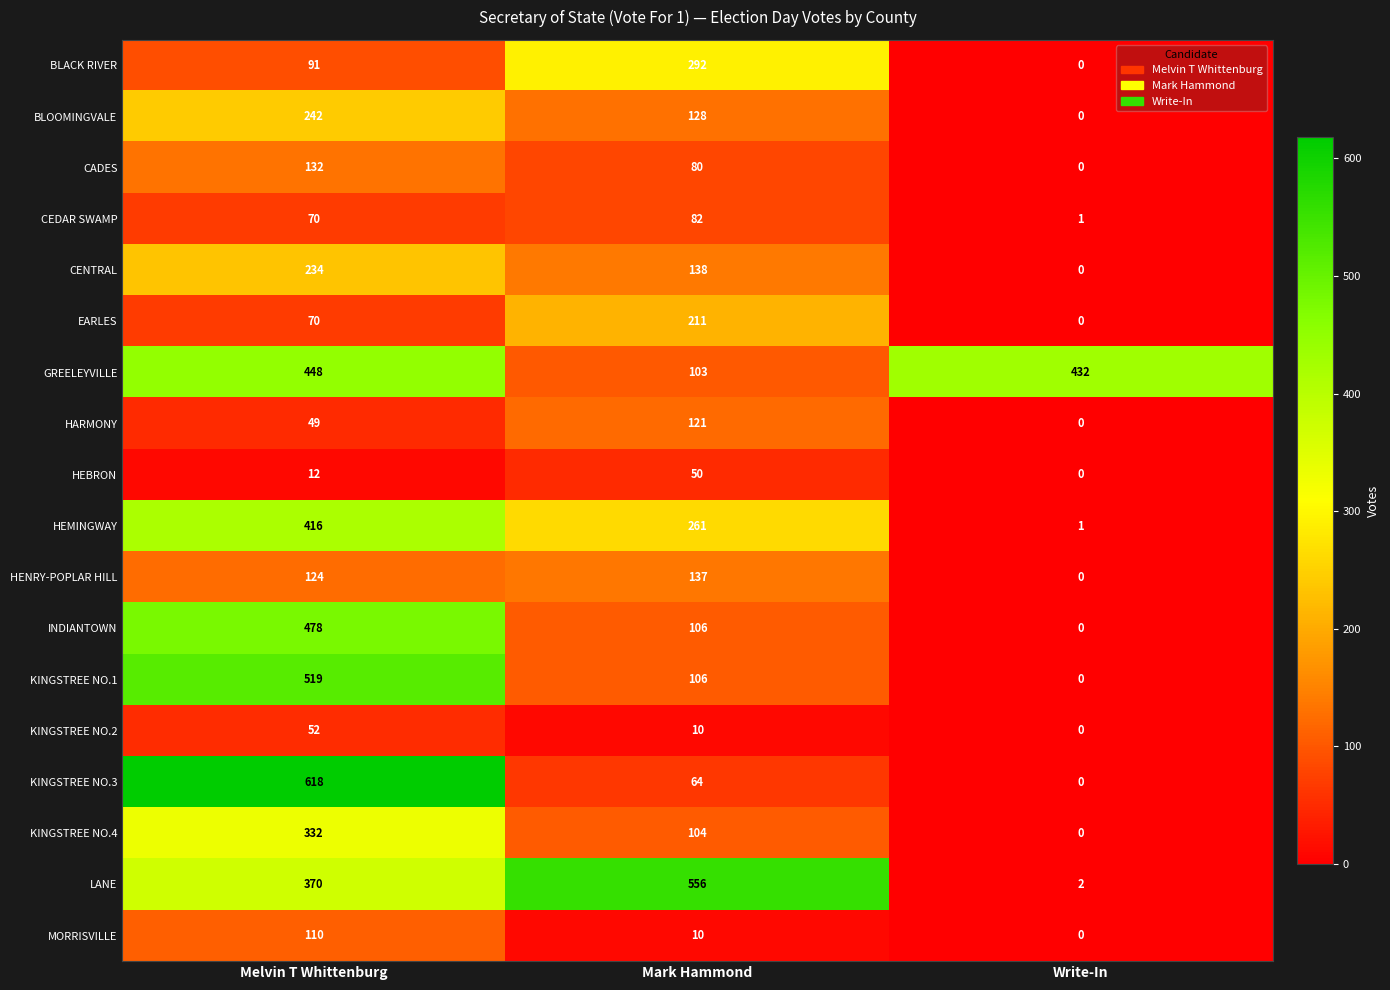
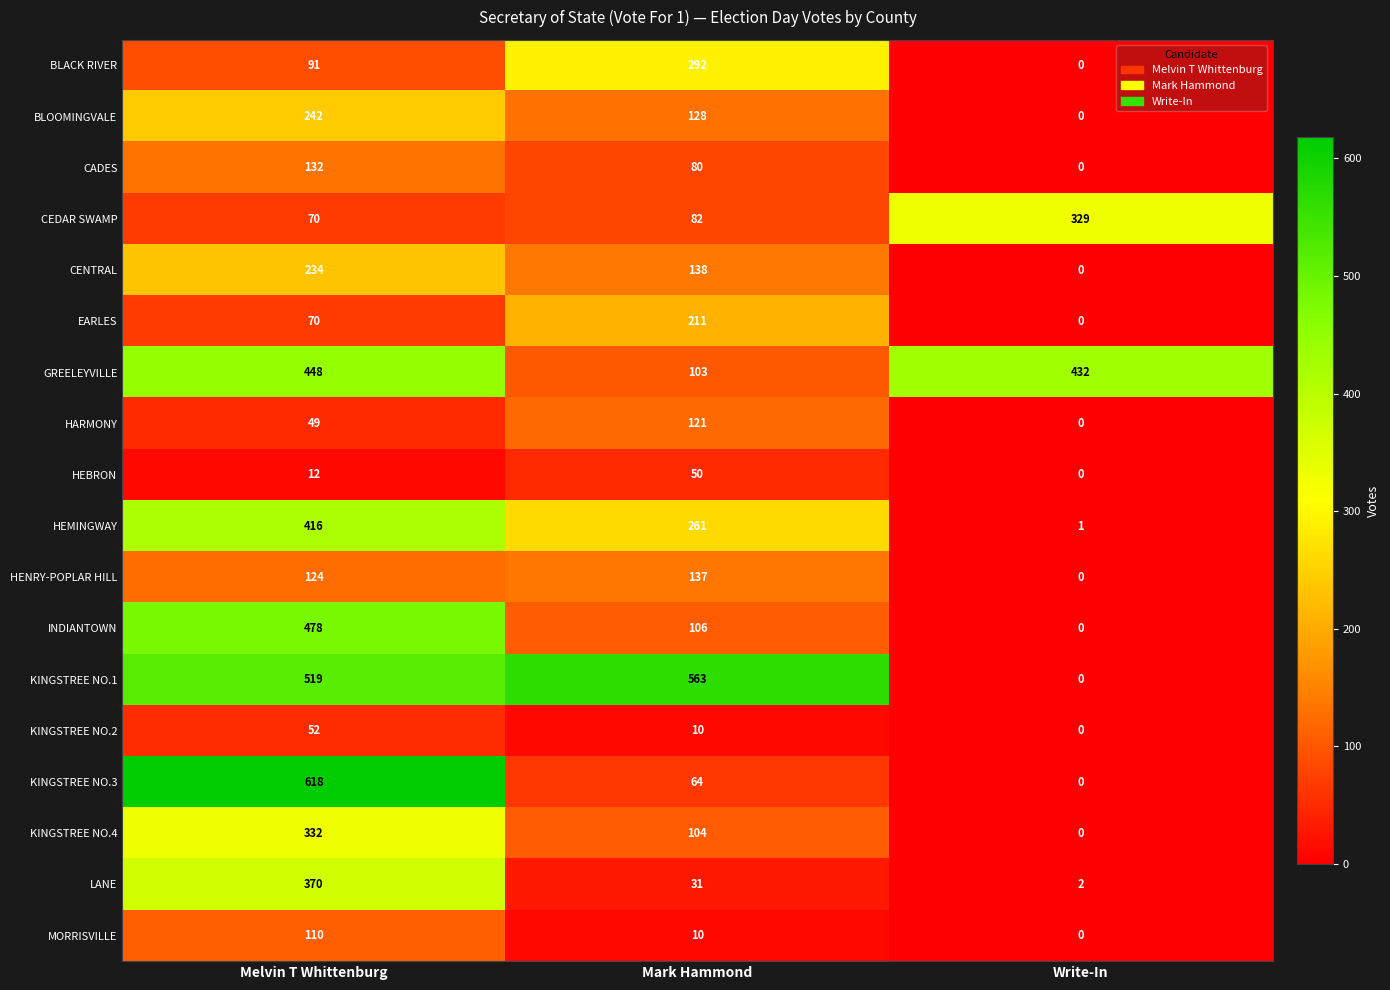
  {
    "BLACK RIVER": {
      "Melvin T Whittenburg": 91,
      "Mark Hammond": 292,
      "Write-In": 0
    },
    "BLOOMINGVALE": {
      "Melvin T Whittenburg": 242,
      "Mark Hammond": 128,
      "Write-In": 0
    },
    "CADES": {
      "Melvin T Whittenburg": 132,
      "Mark Hammond": 80,
      "Write-In": 0
    },
    "CEDAR SWAMP": {
      "Melvin T Whittenburg": 70,
      "Mark Hammond": 82,
-     "Write-In": 1
+     "Write-In": 329
    },
    "CENTRAL": {
      "Melvin T Whittenburg": 234,
      "Mark Hammond": 138,
      "Write-In": 0
    },
    "EARLES": {
      "Melvin T Whittenburg": 70,
      "Mark Hammond": 211,
      "Write-In": 0
    },
    "GREELEYVILLE": {
      "Melvin T Whittenburg": 448,
      "Mark Hammond": 103,
      "Write-In": 432
    },
    "HARMONY": {
      "Melvin T Whittenburg": 49,
      "Mark Hammond": 121,
      "Write-In": 0
    },
    "HEBRON": {
      "Melvin T Whittenburg": 12,
      "Mark Hammond": 50,
      "Write-In": 0
    },
    "HEMINGWAY": {
      "Melvin T Whittenburg": 416,
      "Mark Hammond": 261,
      "Write-In": 1
    },
    "HENRY-POPLAR HILL": {
      "Melvin T Whittenburg": 124,
      "Mark Hammond": 137,
      "Write-In": 0
    },
    "INDIANTOWN": {
      "Melvin T Whittenburg": 478,
      "Mark Hammond": 106,
      "Write-In": 0
    },
    "KINGSTREE NO.1": {
      "Melvin T Whittenburg": 519,
-     "Mark Hammond": 106,
+     "Mark Hammond": 563,
      "Write-In": 0
    },
    "KINGSTREE NO.2": {
      "Melvin T Whittenburg": 52,
      "Mark Hammond": 10,
      "Write-In": 0
    },
    "KINGSTREE NO.3": {
      "Melvin T Whittenburg": 618,
      "Mark Hammond": 64,
      "Write-In": 0
    },
    "KINGSTREE NO.4": {
      "Melvin T Whittenburg": 332,
      "Mark Hammond": 104,
      "Write-In": 0
    },
    "LANE": {
      "Melvin T Whittenburg": 370,
-     "Mark Hammond": 556,
+     "Mark Hammond": 31,
      "Write-In": 2
    },
    "MORRISVILLE": {
      "Melvin T Whittenburg": 110,
      "Mark Hammond": 10,
      "Write-In": 0
    }
  }
